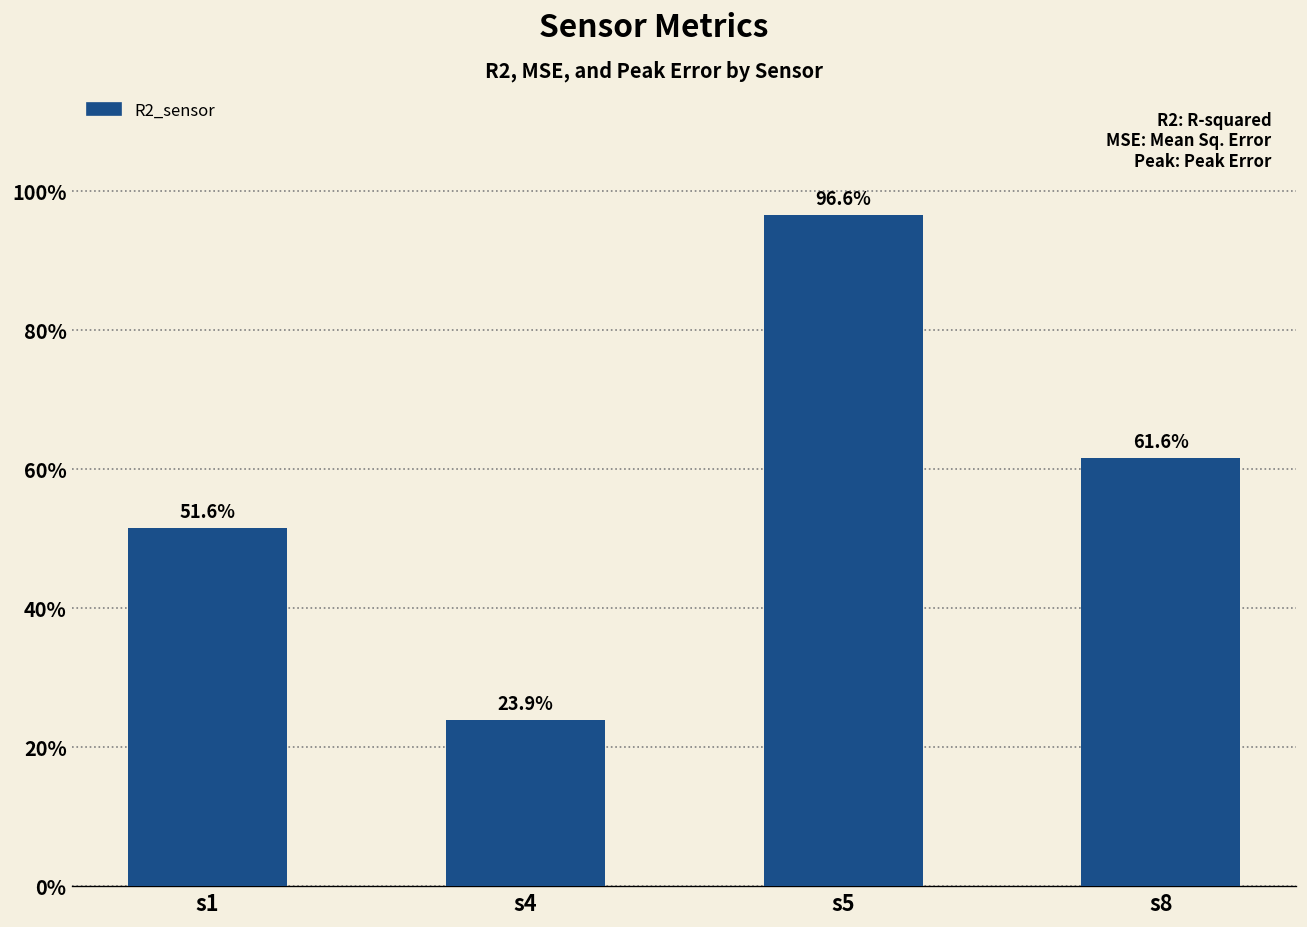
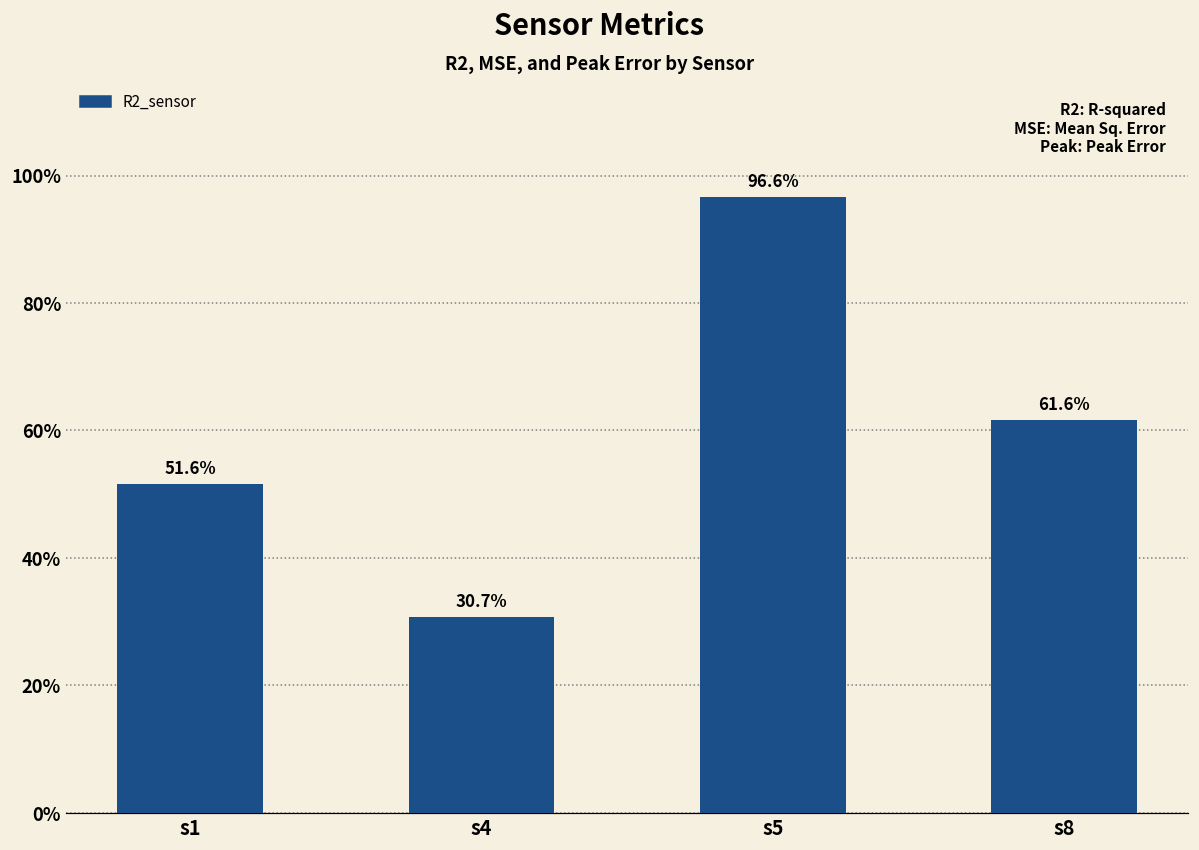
  {
    "s1": "51.6%",
-   "s4": "23.9%",
+   "s4": "30.7%",
    "s5": "96.6%",
    "s8": "61.6%"
  }
